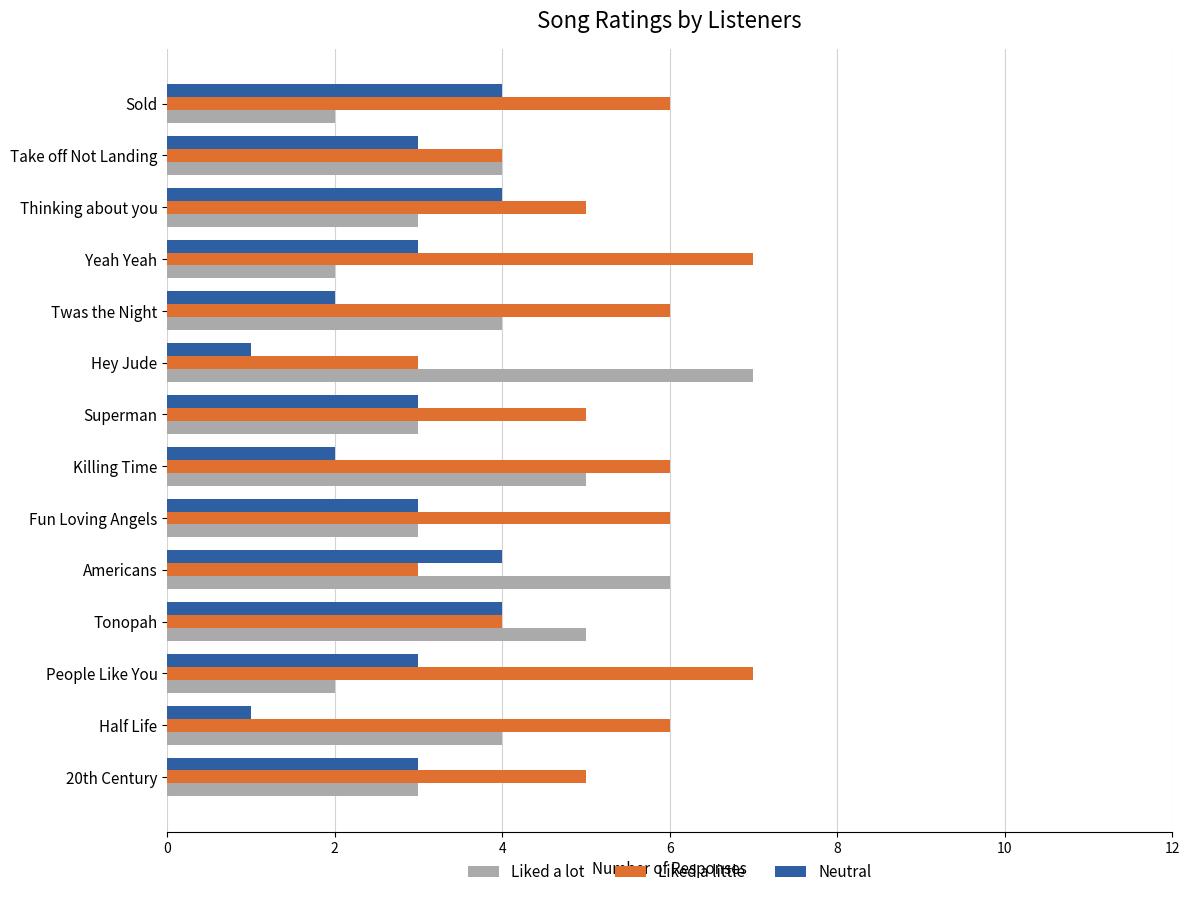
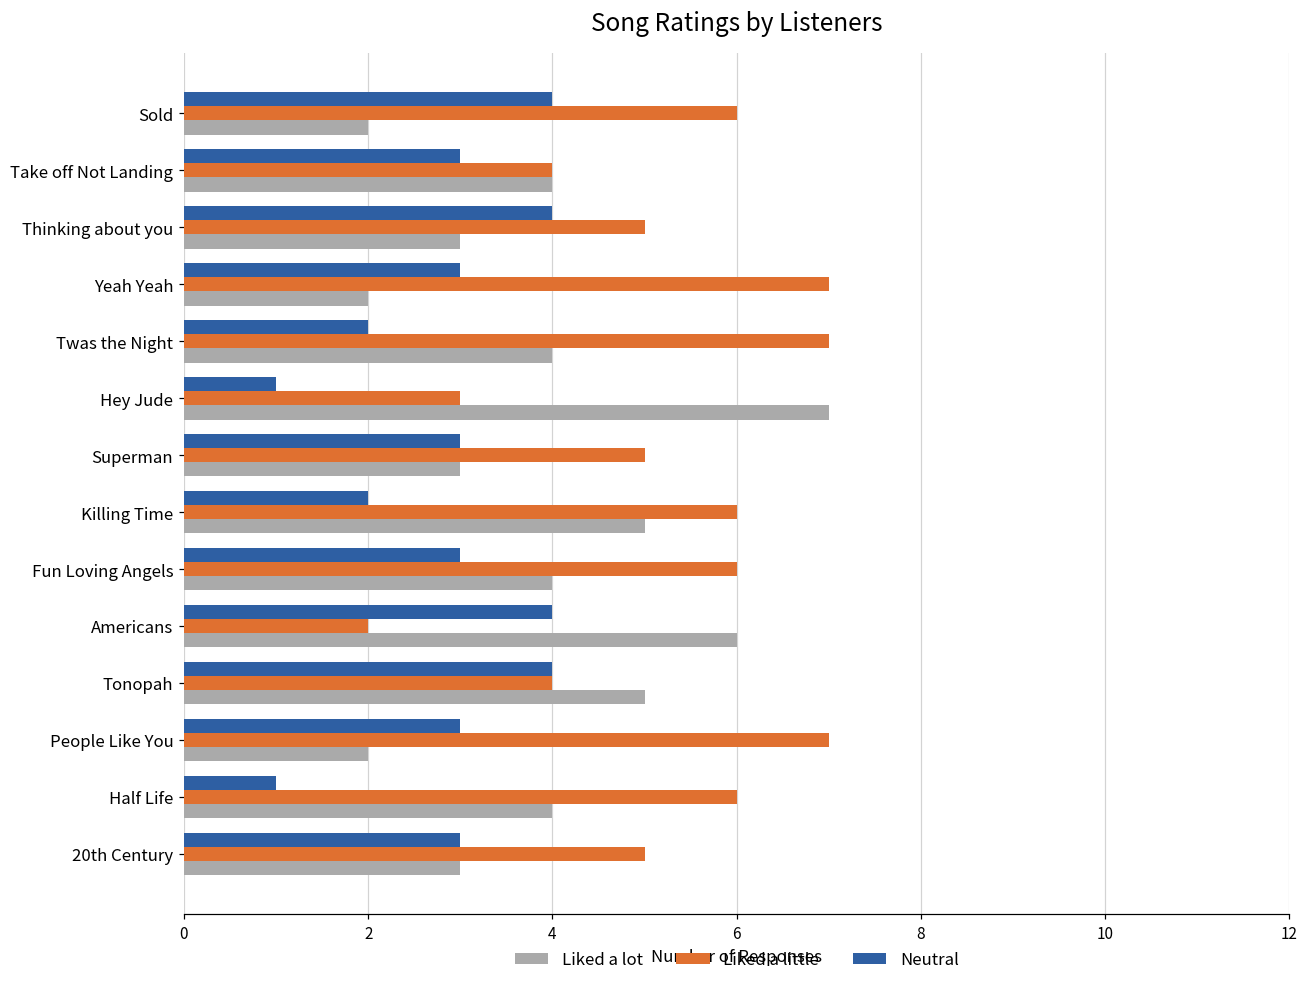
  {
    "Liked a lot": {
      "Sold": 2,
      "Take off Not Landing": 4,
      "Thinking about you": 3,
      "Yeah Yeah": 2,
      "Twas the Night": 4,
      "Hey Jude": 7,
      "Superman": 3,
      "Killing Time": 5,
-     "Fun Loving Angels": 3,
+     "Fun Loving Angels": 4,
      "Americans": 6,
      "Tonopah": 5,
      "People Like You": 2,
      "Half Life": 4,
      "20th Century": 3
    },
    "Liked a little": {
      "Sold": 6,
      "Take off Not Landing": 4,
      "Thinking about you": 5,
      "Yeah Yeah": 7,
-     "Twas the Night": 6,
+     "Twas the Night": 7,
      "Hey Jude": 3,
      "Superman": 5,
      "Killing Time": 6,
      "Fun Loving Angels": 6,
-     "Americans": 3,
+     "Americans": 2,
      "Tonopah": 4,
      "People Like You": 7,
      "Half Life": 6,
      "20th Century": 5
    },
    "Neutral": {
      "Sold": 4,
      "Take off Not Landing": 3,
      "Thinking about you": 4,
      "Yeah Yeah": 3,
      "Twas the Night": 2,
      "Hey Jude": 1,
      "Superman": 3,
      "Killing Time": 2,
      "Fun Loving Angels": 3,
      "Americans": 4,
      "Tonopah": 4,
      "People Like You": 3,
      "Half Life": 1,
      "20th Century": 3
    }
  }
